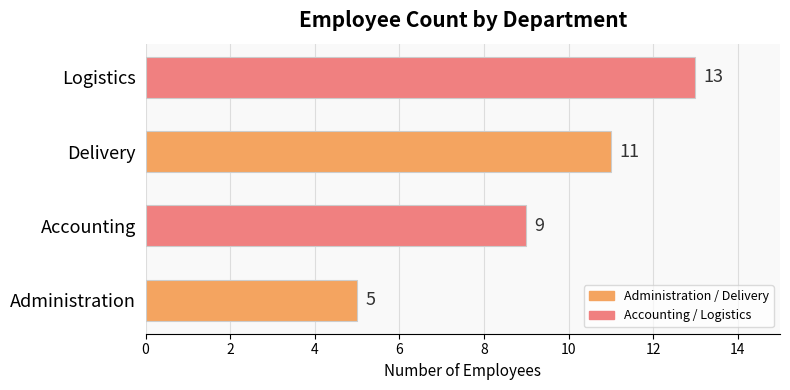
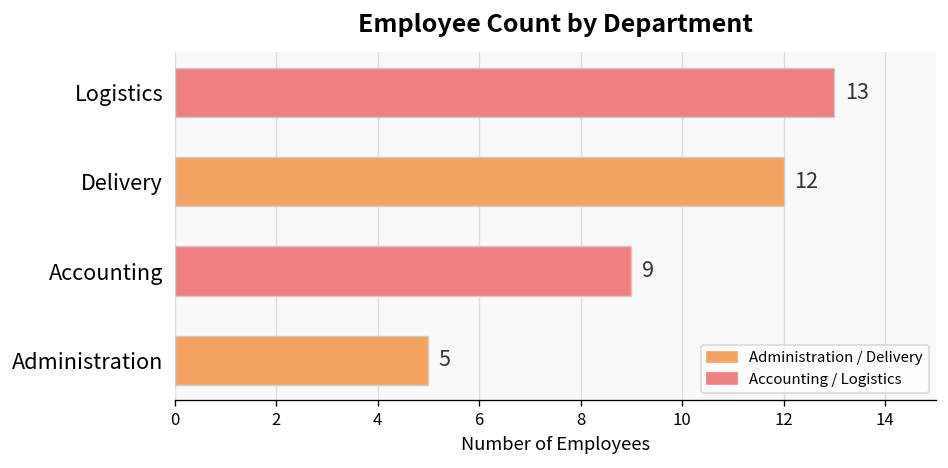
  {
    "Logistics": 13,
-   "Delivery": 11,
+   "Delivery": 12,
    "Accounting": 9,
    "Administration": 5
  }
